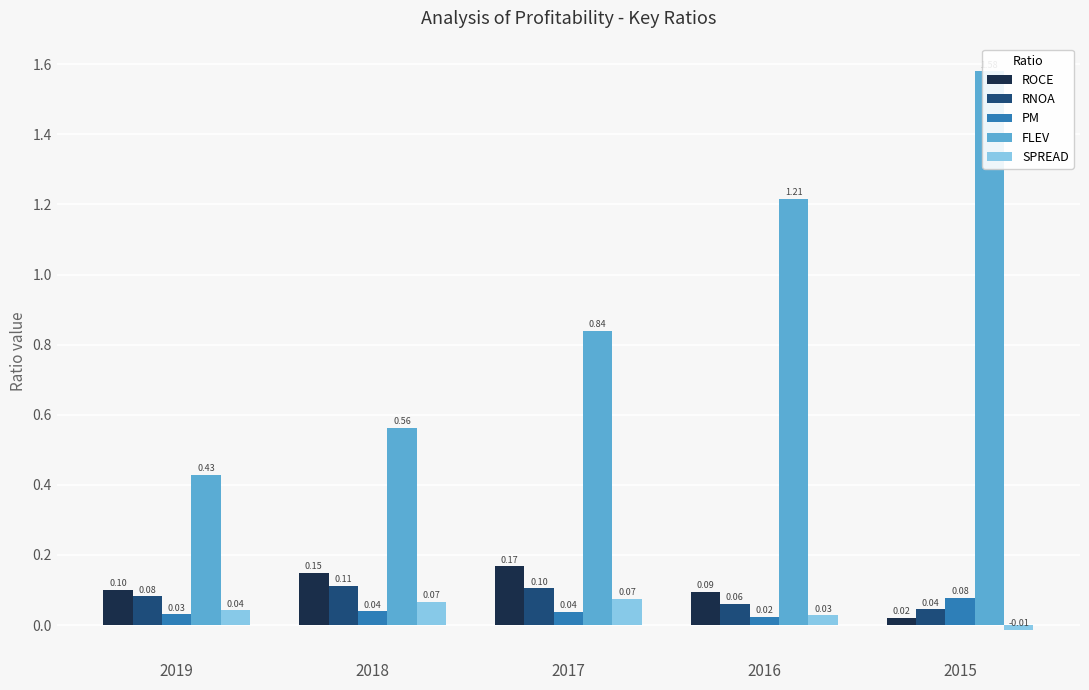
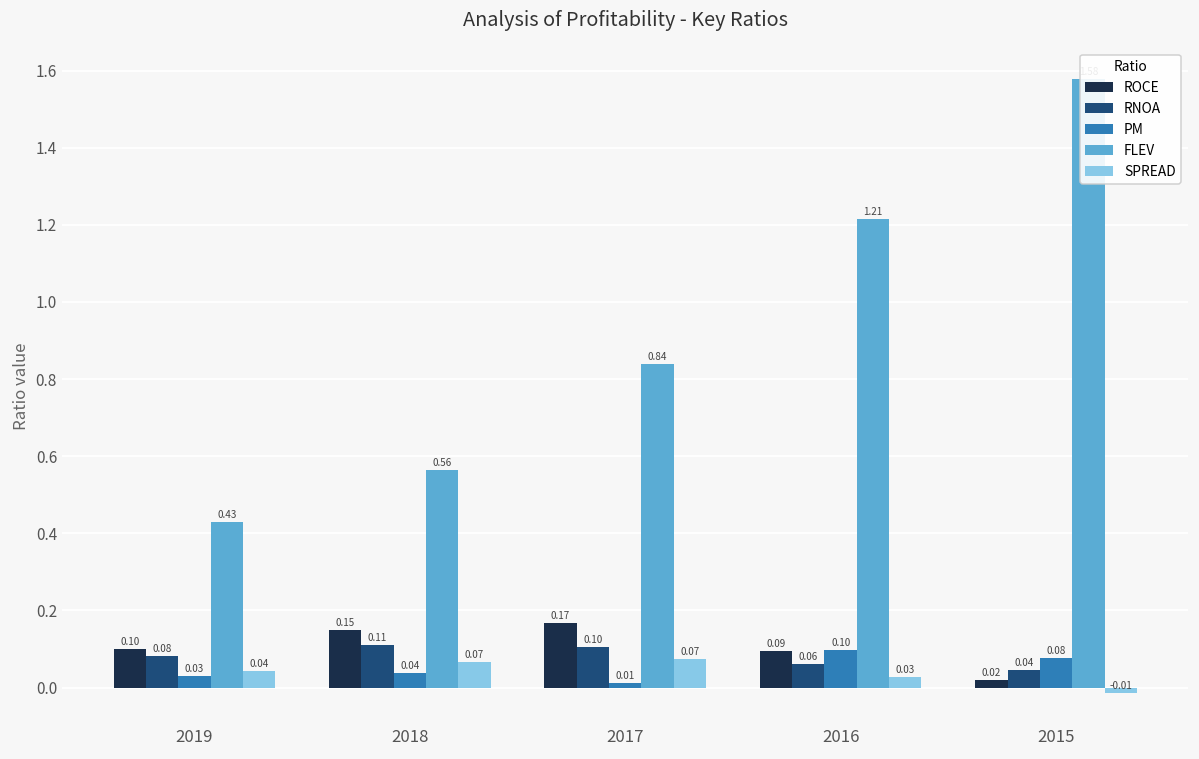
  {
    "PM": {
      "2019": 0.03,
      "2018": 0.04,
-     "2017": 0.04,
-     "2016": 0.02,
+     "2017": 0.01,
+     "2016": 0.10,
      "2015": 0.08
    }
  }
